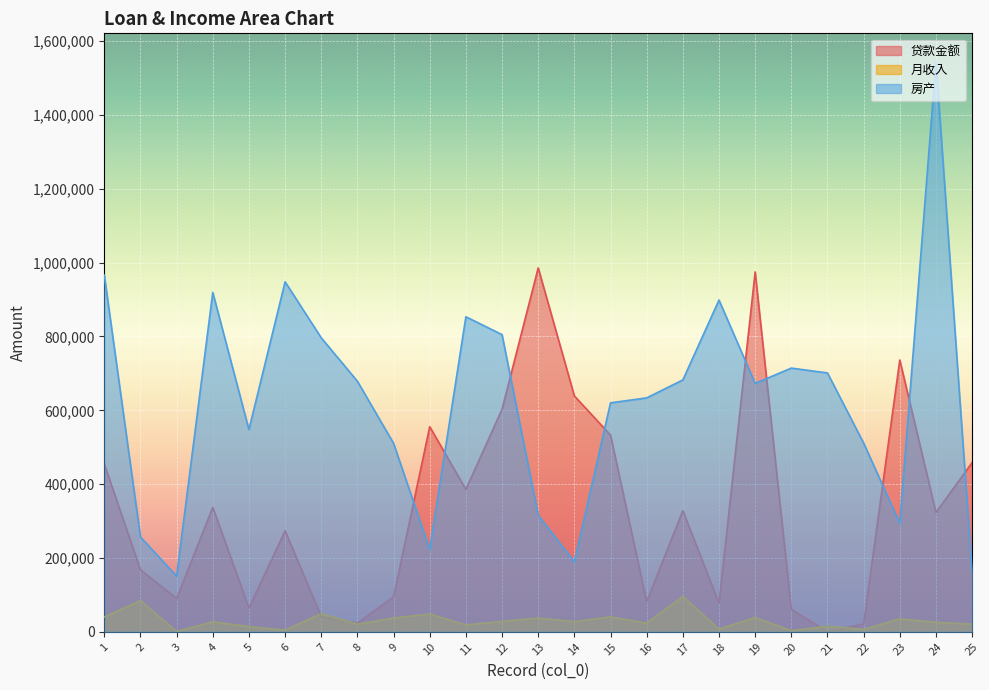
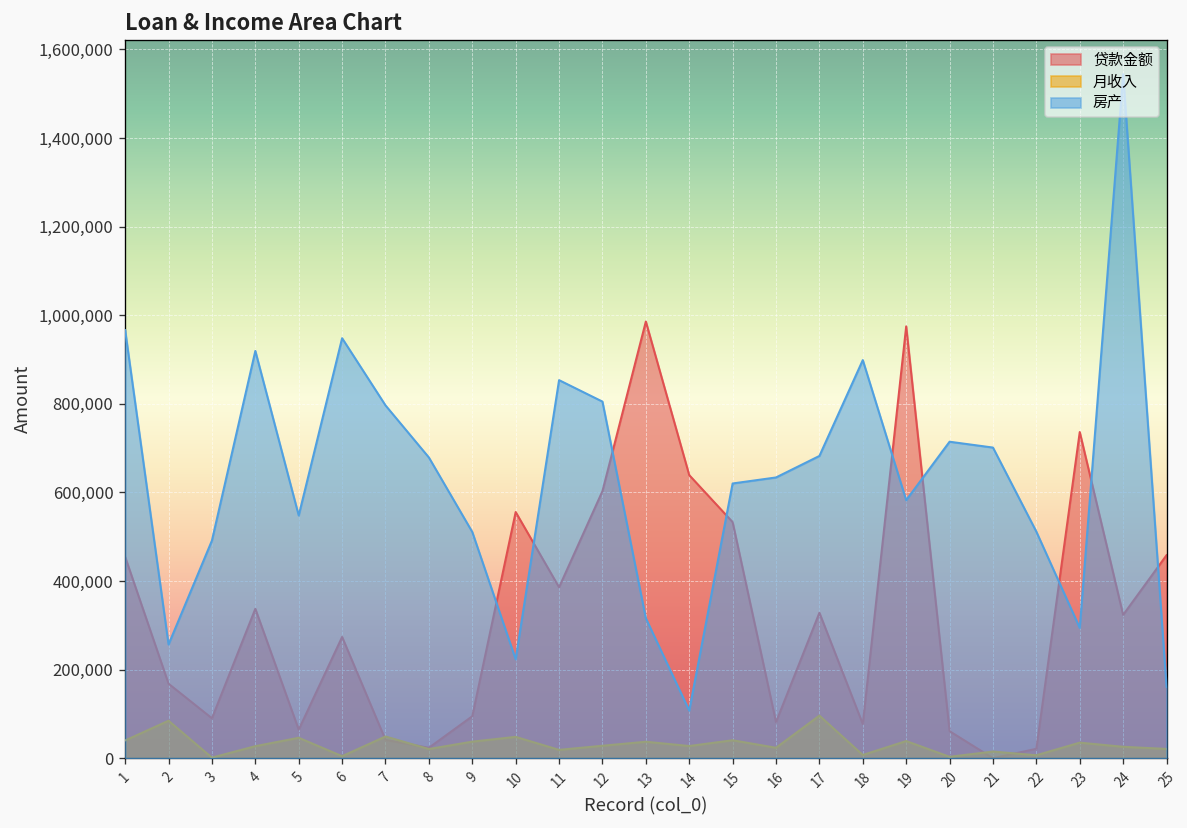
  {
    "贷款金额": {
      "1": "450,000",
      "2": "170,000",
      "3": "90,000",
      "4": "340,000",
      "5": "60,000",
      "6": "270,000",
      "7": "40,000",
      "9": "90,000",
      "10": "560,000",
      "11": "390,000",
      "12": "600,000",
      "13": "990,000",
      "14": "640,000",
      "15": "530,000",
      "16": "80,000",
      "17": "330,000",
      "18": "80,000",
      "19": "970,000",
      "20": "60,000",
      "21": "0",
      "22": "20,000",
      "23": "740,000",
      "24": "320,000",
      "25": "460,000"
    },
    "月收入": {
      "1": "40,000",
      "2": "80,000",
      "3": "0",
      "4": "30,000",
-     "5": "10,000",
+     "5": "50,000",
      "6": "0",
      "7": "50,000",
      "9": "40,000",
      "10": "50,000",
      "11": "20,000",
      "12": "30,000",
      "13": "40,000",
      "14": "30,000",
      "15": "40,000",
      "16": "20,000",
      "17": "100,000",
      "18": "10,000",
      "19": "40,000",
      "20": "0",
      "21": "20,000",
      "22": "10,000",
      "23": "40,000",
      "24": "30,000",
      "25": "20,000"
    },
    "房产": {
      "1": "970,000",
      "2": "260,000",
-     "3": "150,000",
+     "3": "490,000",
      "4": "920,000",
      "5": "550,000",
      "6": "950,000",
      "7": "800,000",
      "8": "680,000",
      "9": "510,000",
      "10": "220,000",
      "11": "850,000",
      "12": "800,000",
      "13": "320,000",
-     "14": "190,000",
+     "14": "110,000",
      "15": "620,000",
      "16": "630,000",
      "17": "680,000",
      "18": "900,000",
-     "19": "670,000",
+     "19": "580,000",
      "20": "710,000",
      "21": "700,000",
      "22": "510,000",
      "23": "290,000",
      "25": "160,000"
    }
  }
